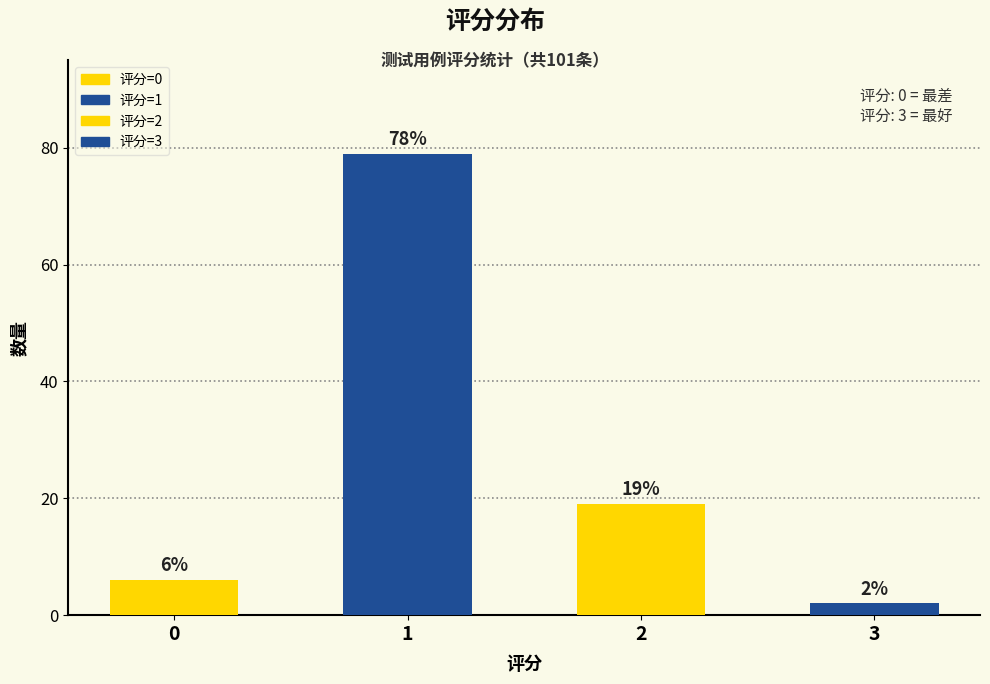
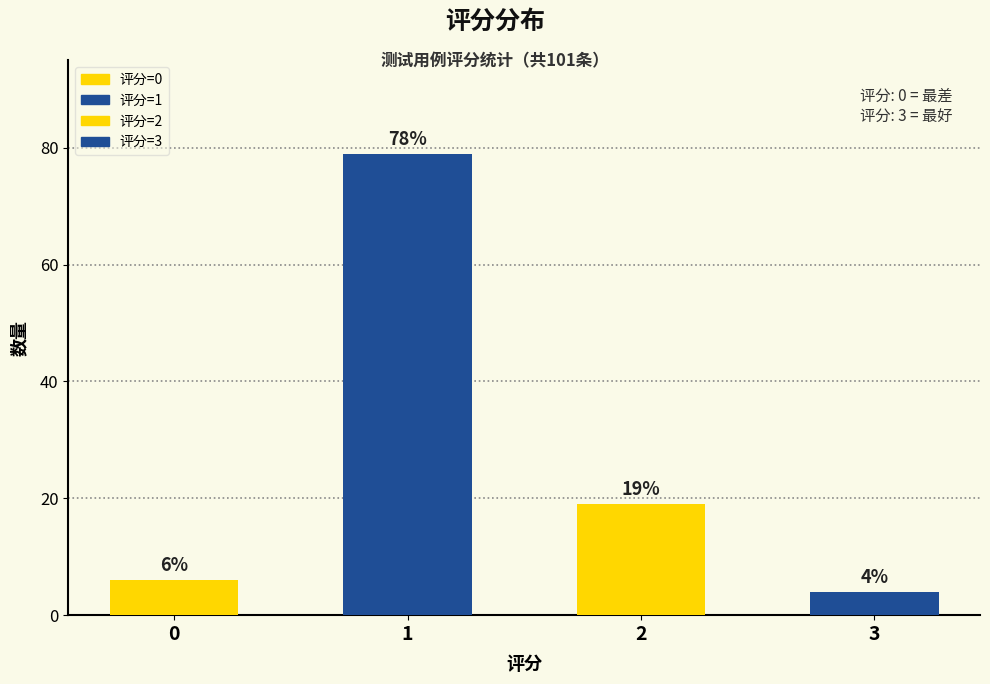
  {
    "0": "6%",
    "2": "19%",
-   "3": "2%"
+   "3": "4%"
  }
